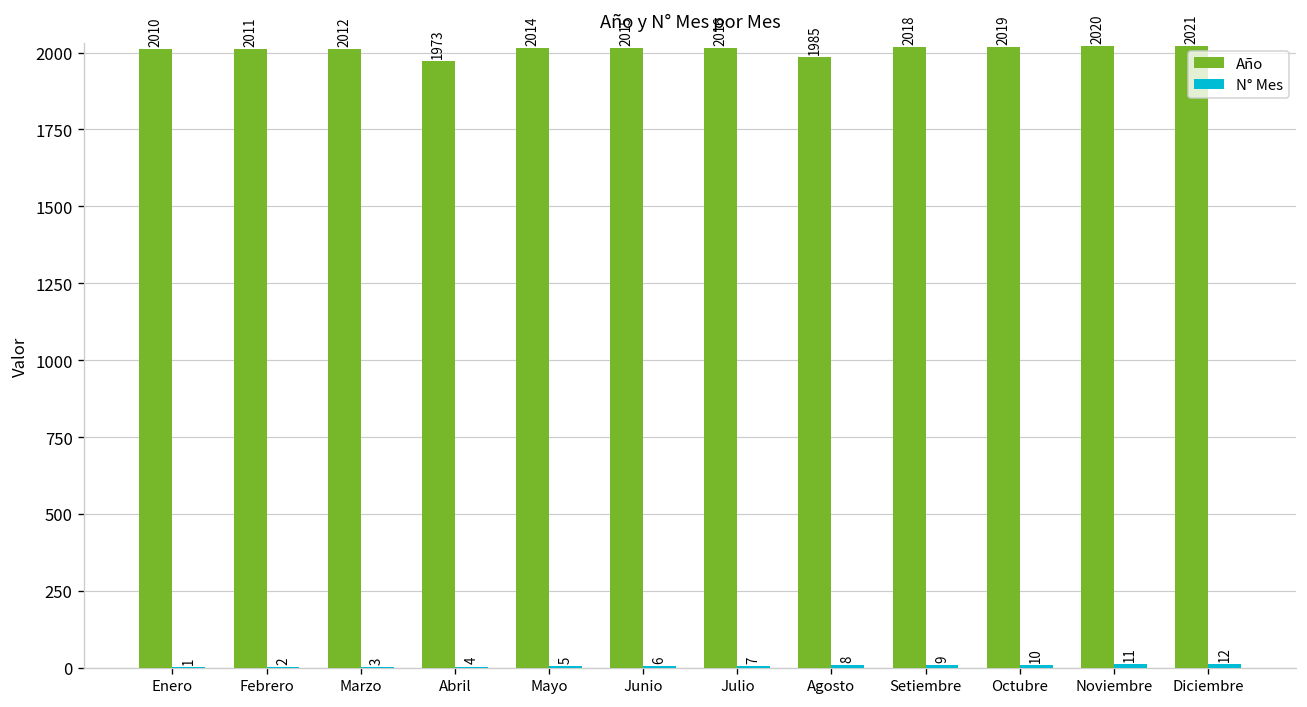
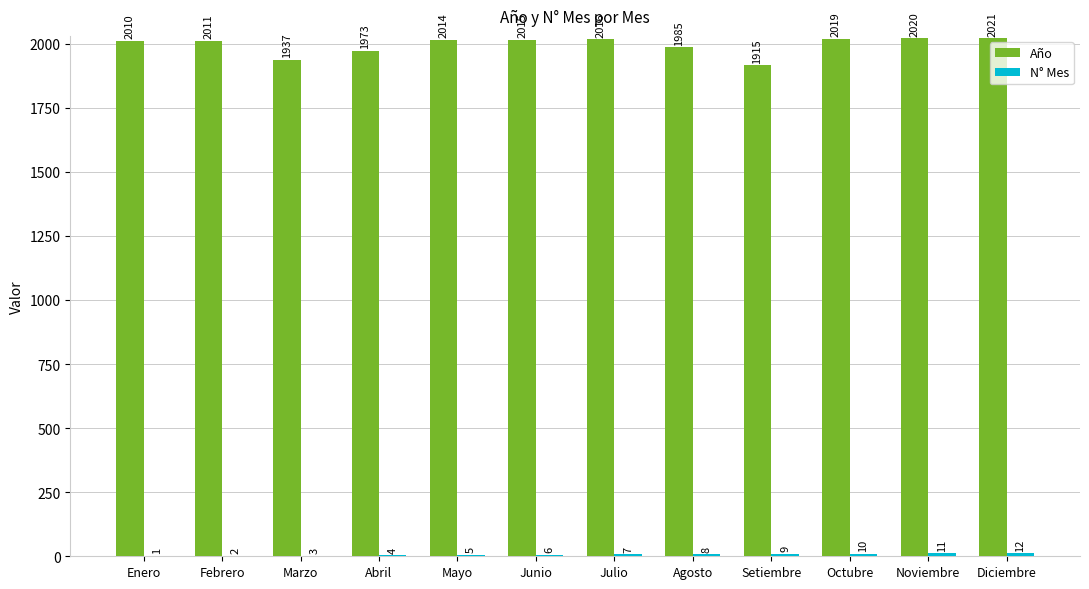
  {
    "Año": {
      "Enero": 2010,
      "Febrero": 2011,
-     "Marzo": 2012,
+     "Marzo": 1937,
      "Abril": 1973,
      "Mayo": 2014,
      "Junio": 2015,
      "Julio": 2016,
      "Agosto": 1985,
-     "Setiembre": 2018,
+     "Setiembre": 1915,
      "Octubre": 2019,
      "Noviembre": 2020,
      "Diciembre": 2021
    },
    "N° Mes": {
      "Enero": 1,
      "Febrero": 2,
      "Marzo": 3,
      "Abril": 4,
      "Mayo": 5,
      "Junio": 6,
      "Julio": 7,
      "Agosto": 8,
      "Setiembre": 9,
      "Octubre": 10,
      "Noviembre": 11,
      "Diciembre": 12
    }
  }
